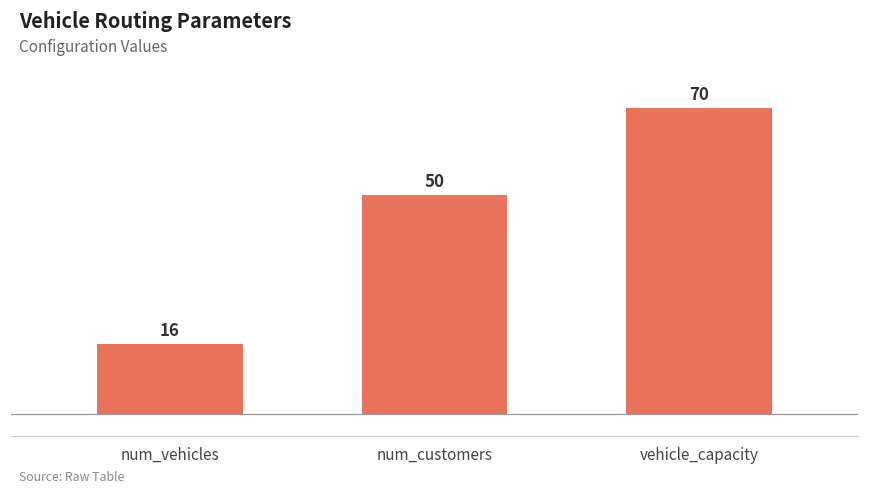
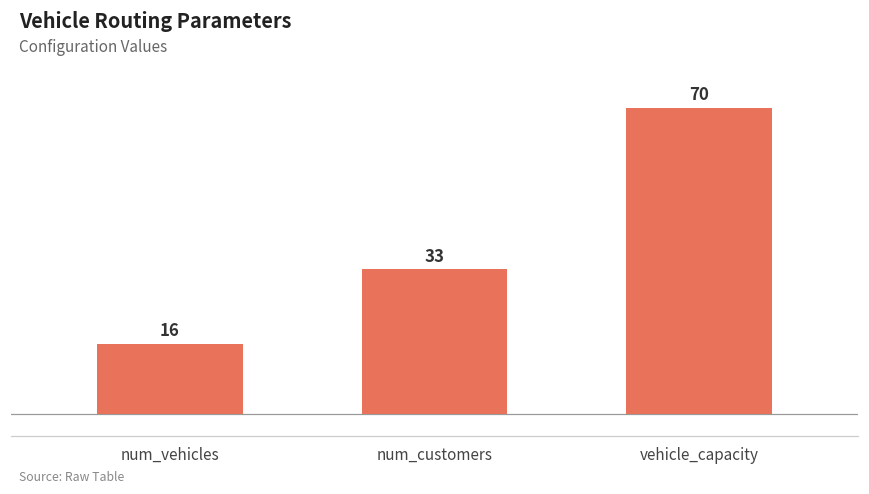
  {
    "num_vehicles": 16,
-   "num_customers": 50,
+   "num_customers": 33,
    "vehicle_capacity": 70
  }
